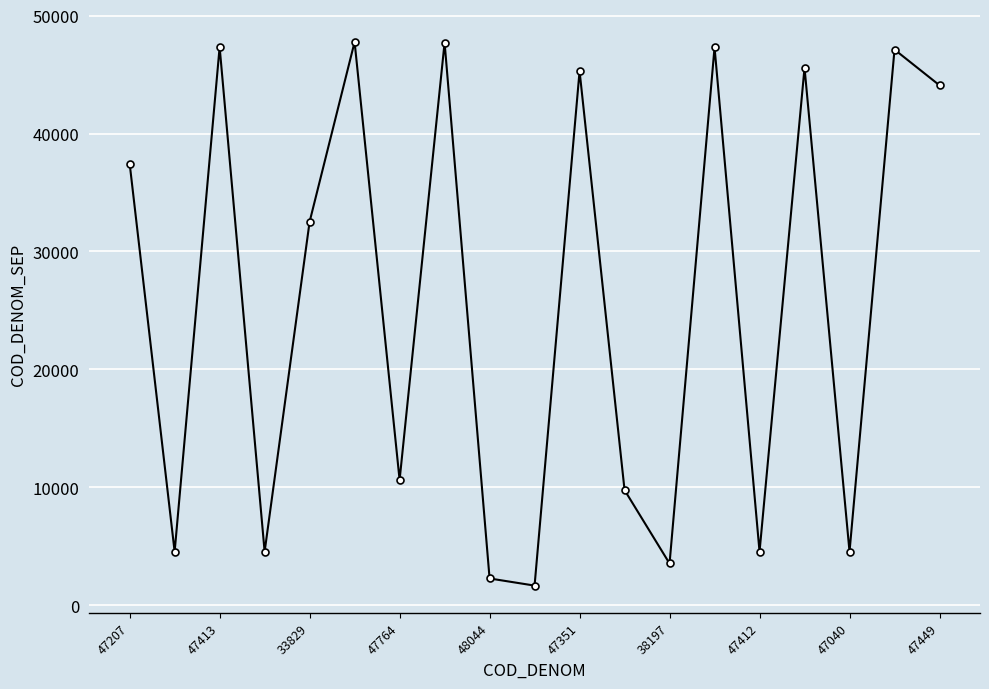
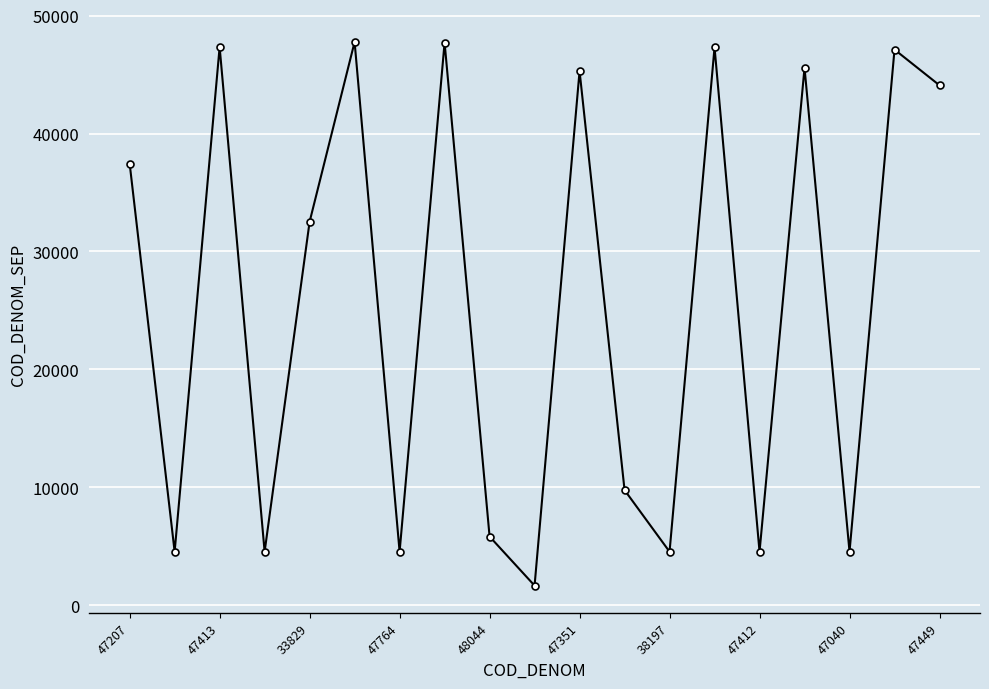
  {
    "47207": 37500,
    "47413": 47300,
    "33829": 32500,
-   "47764": 10600,
-   "48044": 2300,
+   "47764": 4500,
+   "48044": 5800,
    "47351": 45300,
-   "38197": 3500,
+   "38197": 4500,
    "47412": 4500,
    "47040": 4500,
    "47449": 44100
  }
